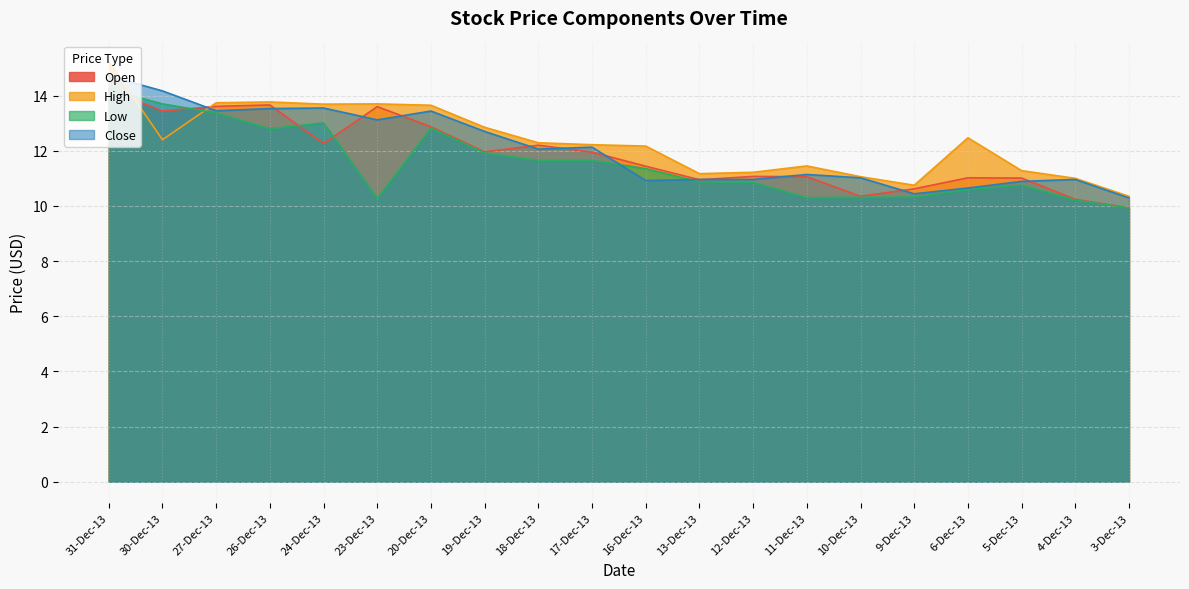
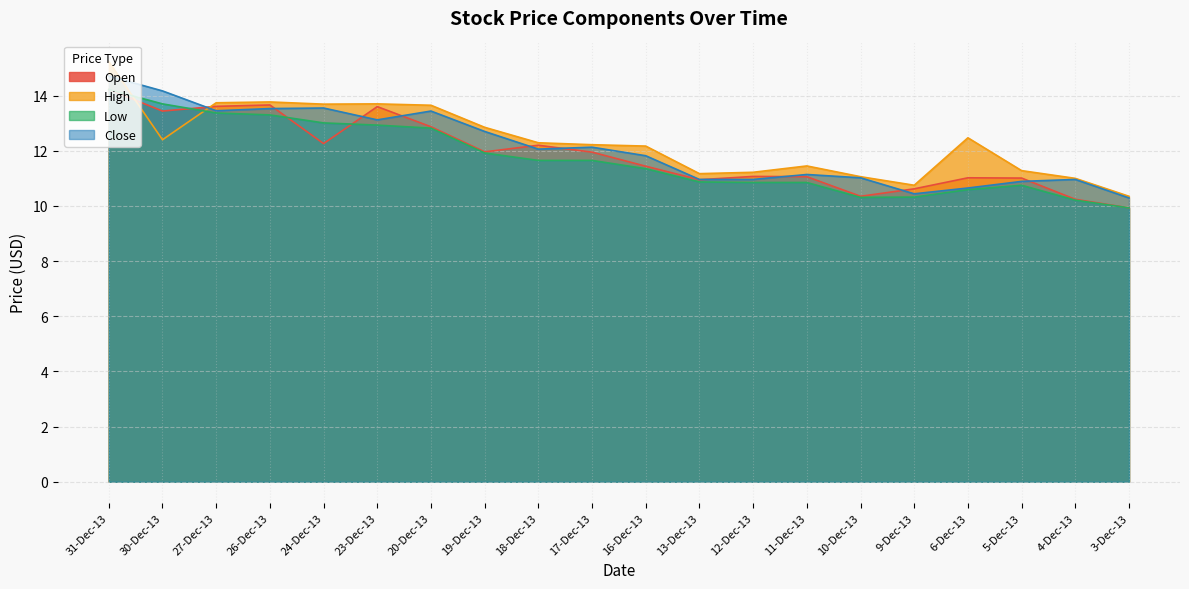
  {
    "Open": {
      "30-Dec-13": 13.4,
      "27-Dec-13": 13.6,
      "26-Dec-13": 13.7,
      "24-Dec-13": 12.3,
      "23-Dec-13": 13.6,
      "17-Dec-13": 12.0,
      "12-Dec-13": 11.1,
      "9-Dec-13": 10.6,
      "6-Dec-13": 11.0,
      "5-Dec-13": 11.0
    },
    "High": {
      "30-Dec-13": 12.4,
      "27-Dec-13": 13.7,
      "26-Dec-13": 13.8,
      "24-Dec-13": 13.7,
      "23-Dec-13": 13.7,
      "20-Dec-13": 13.7,
      "19-Dec-13": 12.9,
      "16-Dec-13": 12.2,
      "13-Dec-13": 11.2,
      "12-Dec-13": 11.2,
      "11-Dec-13": 11.5,
      "9-Dec-13": 10.8,
      "6-Dec-13": 12.5,
      "5-Dec-13": 11.3
    },
    "Low": {
      "30-Dec-13": 13.7,
-     "26-Dec-13": 12.8,
+     "26-Dec-13": 13.3,
      "24-Dec-13": 13.0,
-     "23-Dec-13": 10.3,
+     "23-Dec-13": 12.9,
      "18-Dec-13": 11.7,
      "17-Dec-13": 11.7,
      "12-Dec-13": 10.9,
-     "11-Dec-13": 10.3,
+     "11-Dec-13": 10.9,
      "9-Dec-13": 10.3,
      "5-Dec-13": 10.8
    },
    "Close": {
      "30-Dec-13": 14.2,
      "26-Dec-13": 13.5,
      "24-Dec-13": 13.6,
      "23-Dec-13": 13.1,
      "20-Dec-13": 13.4,
      "19-Dec-13": 12.7,
      "18-Dec-13": 12.1,
-     "16-Dec-13": 10.9,
+     "16-Dec-13": 11.8,
      "12-Dec-13": 11.0,
      "9-Dec-13": 10.4,
      "5-Dec-13": 10.9
    }
  }
